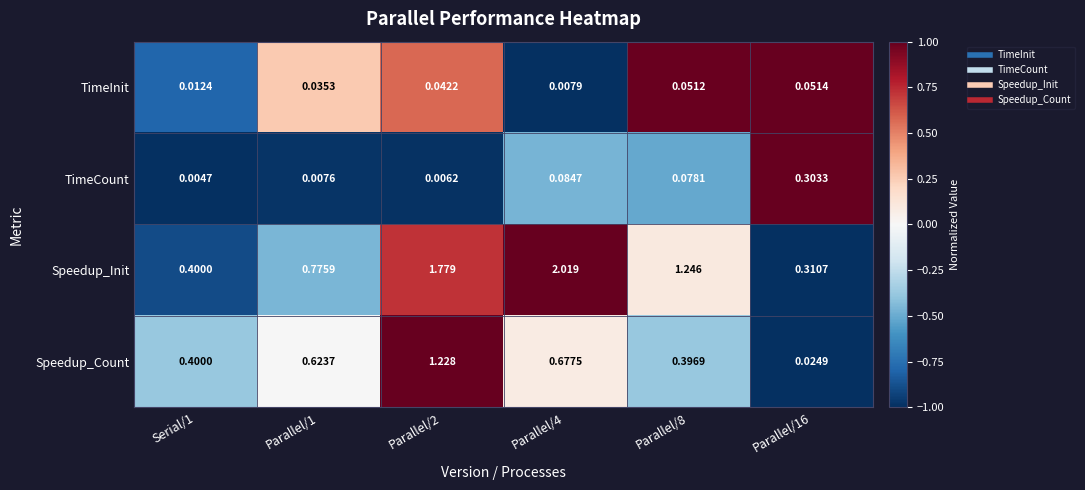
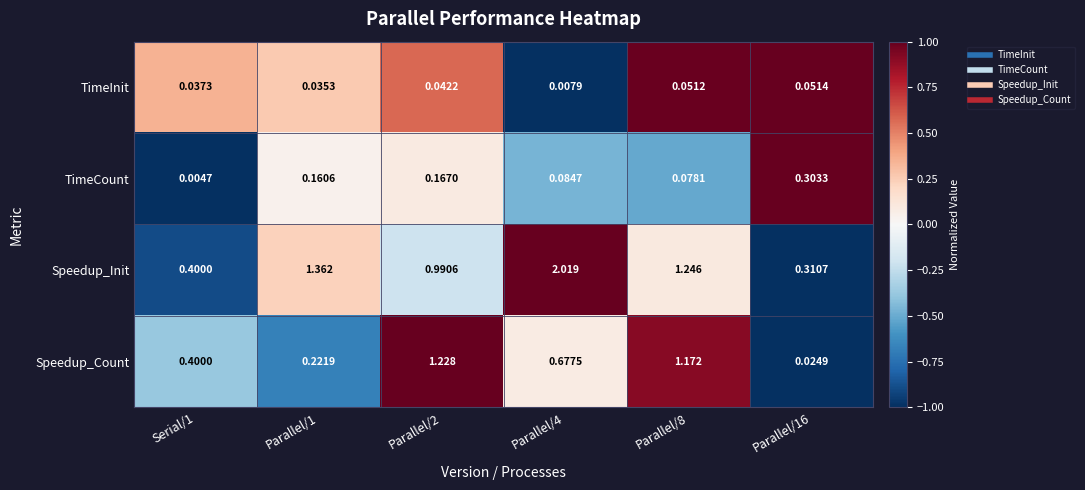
  {
    "TimeInit": {
-     "Serial/1": 0.0124,
+     "Serial/1": 0.0373,
      "Parallel/1": 0.0353,
      "Parallel/2": 0.0422,
      "Parallel/4": 0.0079,
      "Parallel/8": 0.0512,
      "Parallel/16": 0.0514
    },
    "TimeCount": {
      "Serial/1": 0.0047,
-     "Parallel/1": 0.0076,
-     "Parallel/2": 0.0062,
+     "Parallel/1": 0.1606,
+     "Parallel/2": 0.1670,
      "Parallel/4": 0.0847,
      "Parallel/8": 0.0781,
      "Parallel/16": 0.3033
    },
    "Speedup_Init": {
      "Serial/1": 0.4000,
-     "Parallel/1": 0.7759,
-     "Parallel/2": 1.779,
+     "Parallel/1": 1.362,
+     "Parallel/2": 0.9906,
      "Parallel/4": 2.019,
      "Parallel/8": 1.246,
      "Parallel/16": 0.3107
    },
    "Speedup_Count": {
      "Serial/1": 0.4000,
-     "Parallel/1": 0.6237,
+     "Parallel/1": 0.2219,
      "Parallel/2": 1.228,
      "Parallel/4": 0.6775,
-     "Parallel/8": 0.3969,
+     "Parallel/8": 1.172,
      "Parallel/16": 0.0249
    }
  }
